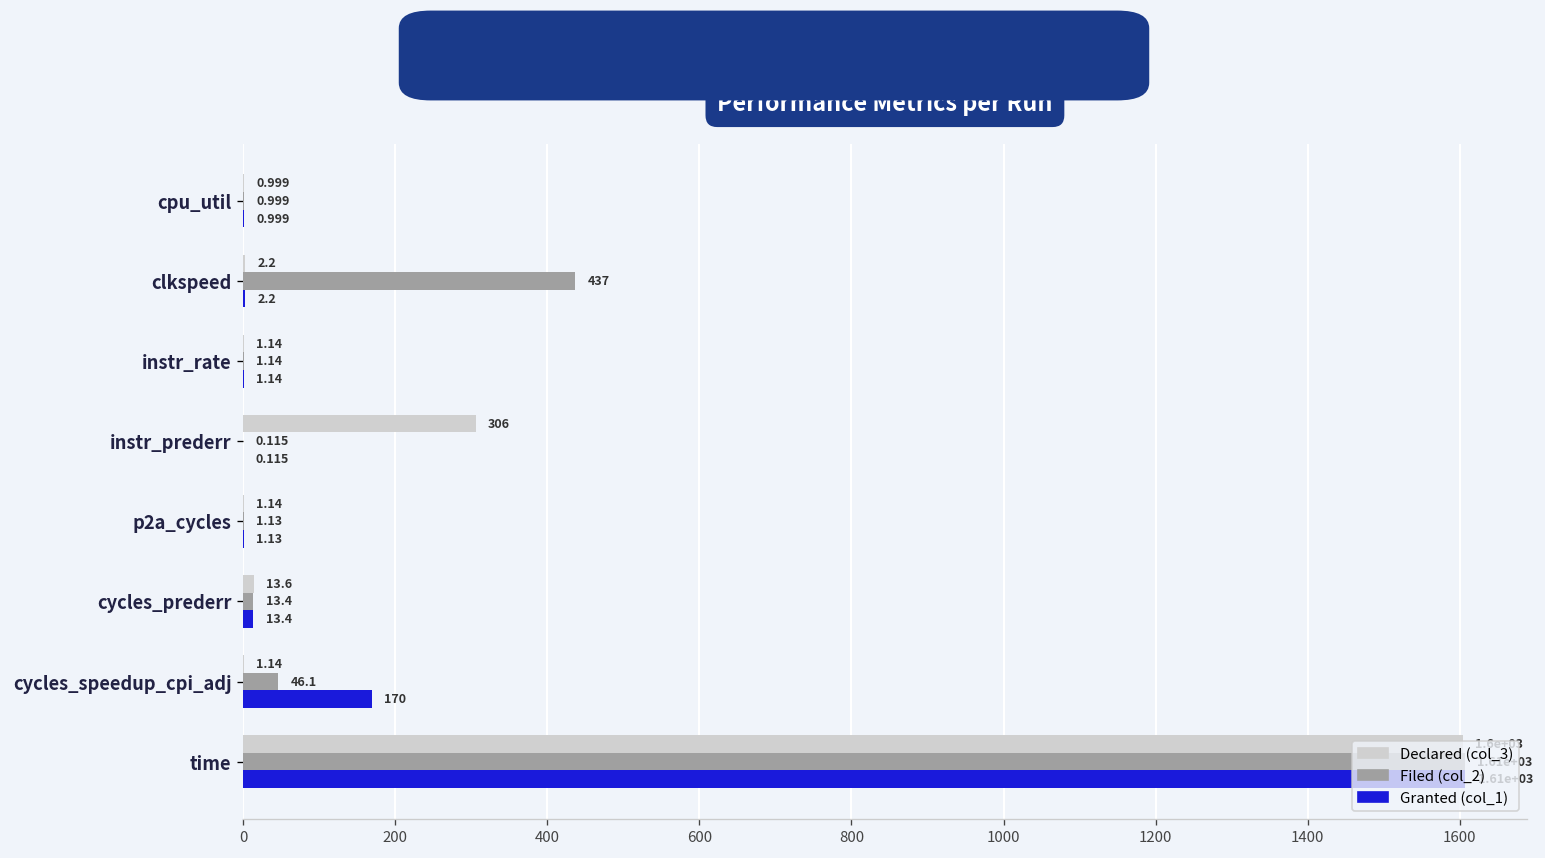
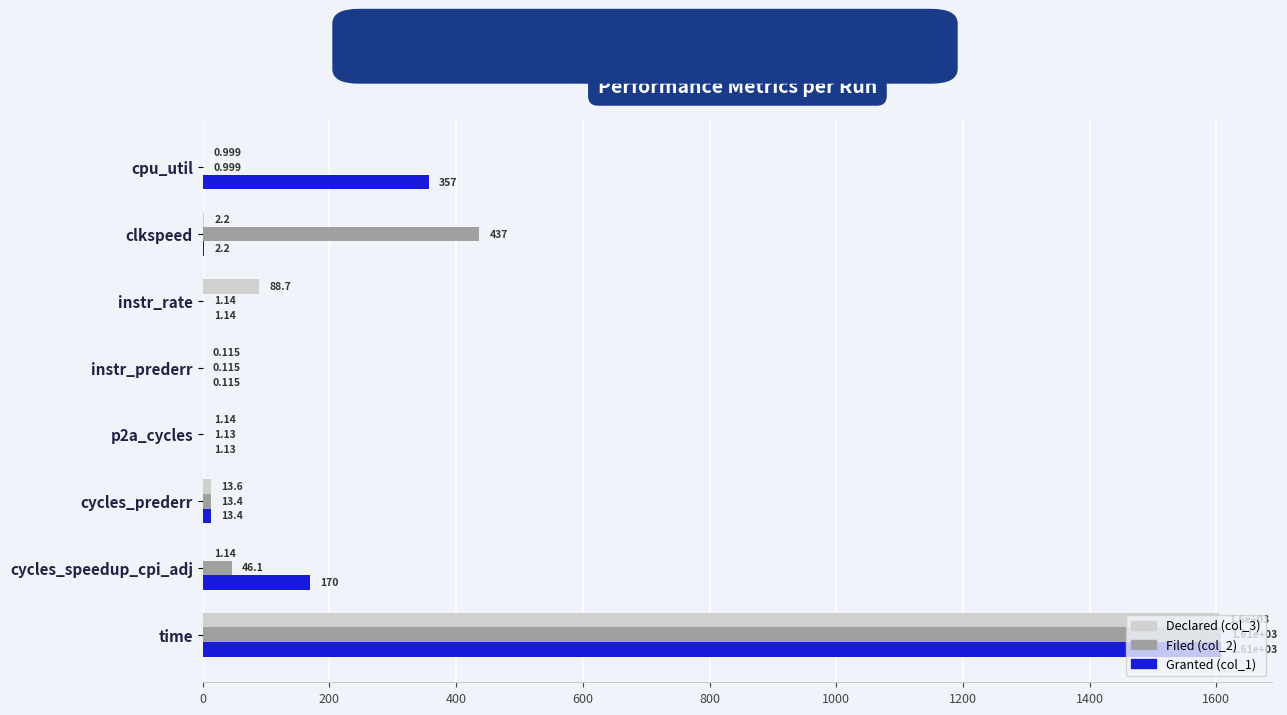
  {
    "Granted (col_1)": {
-     "cpu_util": 0.999,
+     "cpu_util": 357,
      "clkspeed": 2.2,
      "instr_rate": 1.14,
      "instr_prederr": 0.115,
      "p2a_cycles": 1.13,
      "cycles_prederr": 13.4,
      "cycles_speedup_cpi_adj": 170
    },
    "Filed (col_2)": {
      "cpu_util": 0.999,
      "clkspeed": 437,
      "instr_rate": 1.14,
      "instr_prederr": 0.115,
      "p2a_cycles": 1.13,
      "cycles_prederr": 13.4,
      "cycles_speedup_cpi_adj": 46.1
    },
    "Declared (col_3)": {
      "cpu_util": 0.999,
      "clkspeed": 2.2,
-     "instr_rate": 1.14,
-     "instr_prederr": 306,
+     "instr_rate": 88.7,
+     "instr_prederr": 0.115,
      "p2a_cycles": 1.14,
      "cycles_prederr": 13.6,
      "cycles_speedup_cpi_adj": 1.14
    }
  }
